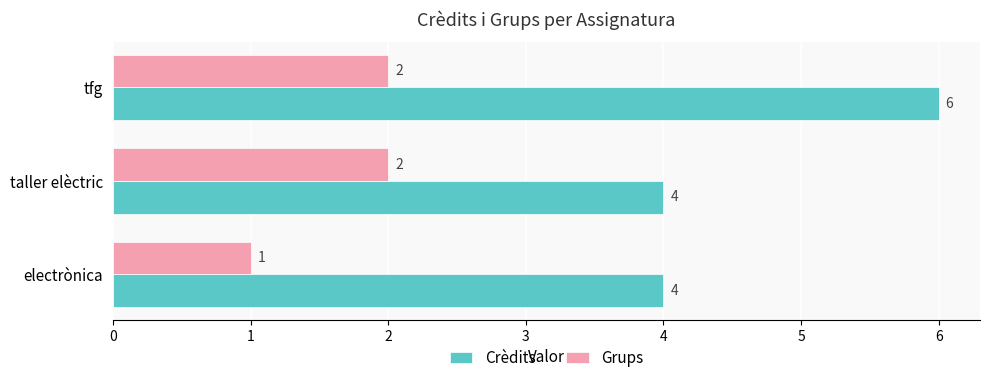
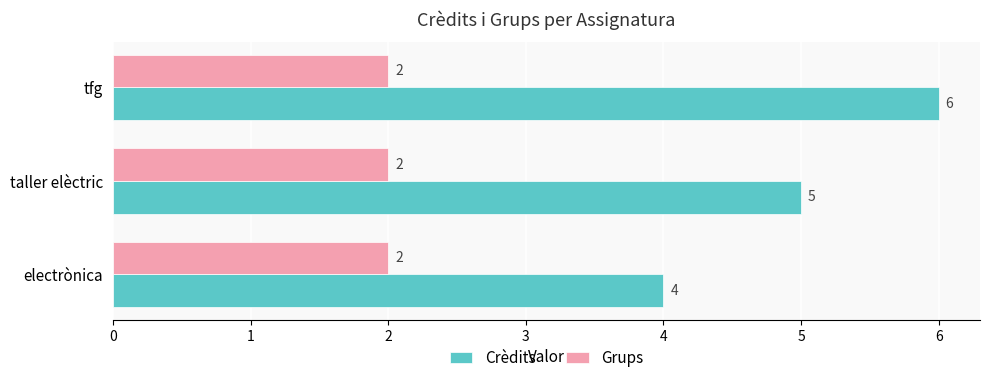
  {
    "Crèdits": {
      "tfg": 6,
-     "taller elèctric": 4,
+     "taller elèctric": 5,
      "electrònica": 4
    },
    "Grups": {
      "tfg": 2,
      "taller elèctric": 2,
-     "electrònica": 1
+     "electrònica": 2
    }
  }
